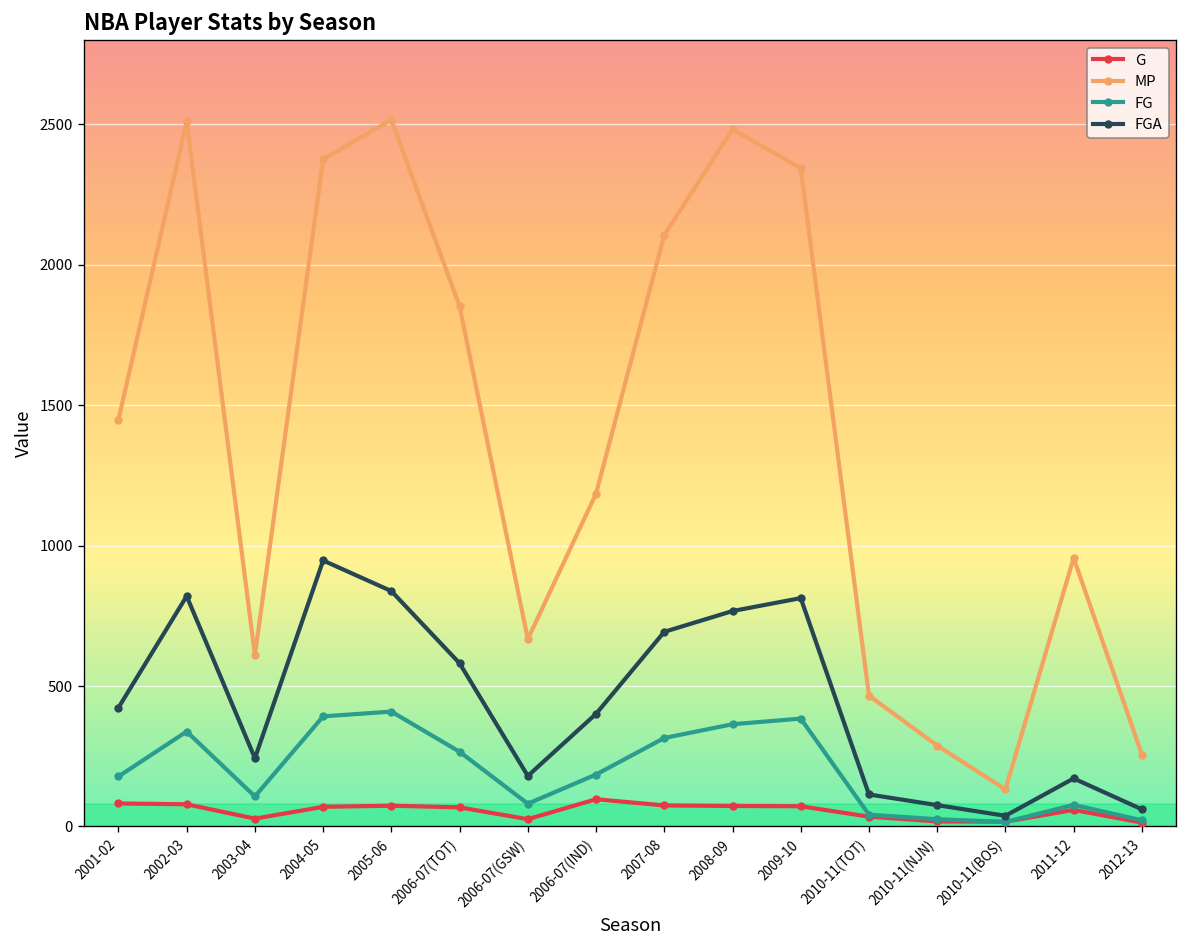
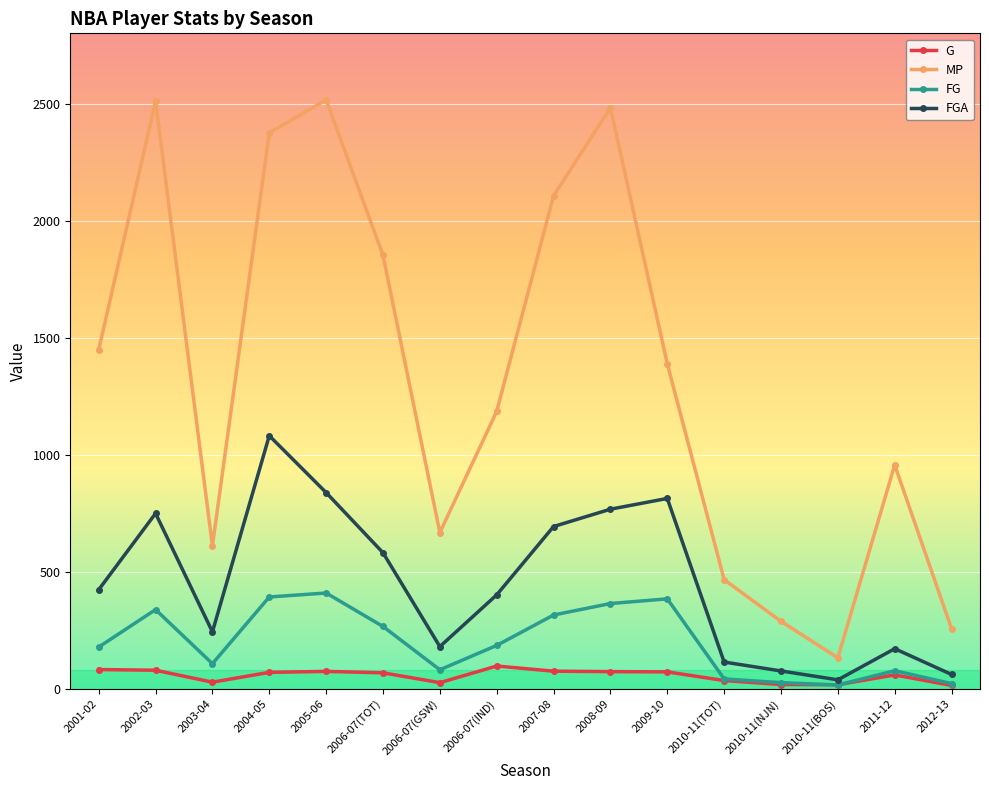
  {
    "G": {
      "2001-02": 80,
      "2002-03": 80,
      "2003-04": 30,
      "2004-05": 70,
      "2005-06": 70,
      "2006-07(TOT)": 70,
      "2006-07(GSW)": 30,
      "2006-07(IND)": 100,
      "2007-08": 80,
      "2008-09": 70,
      "2009-10": 70,
      "2011-12": 60
    },
    "MP": {
      "2001-02": 1450,
      "2002-03": 2510,
      "2003-04": 610,
      "2004-05": 2380,
      "2005-06": 2520,
      "2006-07(TOT)": 1850,
      "2006-07(GSW)": 670,
      "2006-07(IND)": 1190,
      "2007-08": 2110,
      "2008-09": 2480,
-     "2009-10": 2340,
+     "2009-10": 1390,
      "2010-11(TOT)": 470,
      "2010-11(NJN)": 290,
      "2010-11(BOS)": 130,
      "2011-12": 960,
      "2012-13": 260
    },
    "FG": {
      "2001-02": 180,
      "2002-03": 340,
      "2003-04": 110,
      "2004-05": 390,
      "2005-06": 410,
      "2006-07(TOT)": 270,
      "2006-07(GSW)": 80,
      "2006-07(IND)": 190,
      "2007-08": 320,
      "2008-09": 360,
      "2009-10": 380,
      "2011-12": 80
    },
    "FGA": {
      "2001-02": 420,
-     "2002-03": 820,
+     "2002-03": 750,
      "2003-04": 240,
-     "2004-05": 950,
+     "2004-05": 1080,
      "2005-06": 840,
      "2006-07(TOT)": 580,
      "2006-07(GSW)": 180,
      "2006-07(IND)": 400,
      "2007-08": 690,
      "2008-09": 770,
      "2009-10": 810,
      "2010-11(TOT)": 110,
      "2010-11(NJN)": 80,
      "2010-11(BOS)": 40,
      "2011-12": 170,
      "2012-13": 60
    }
  }
